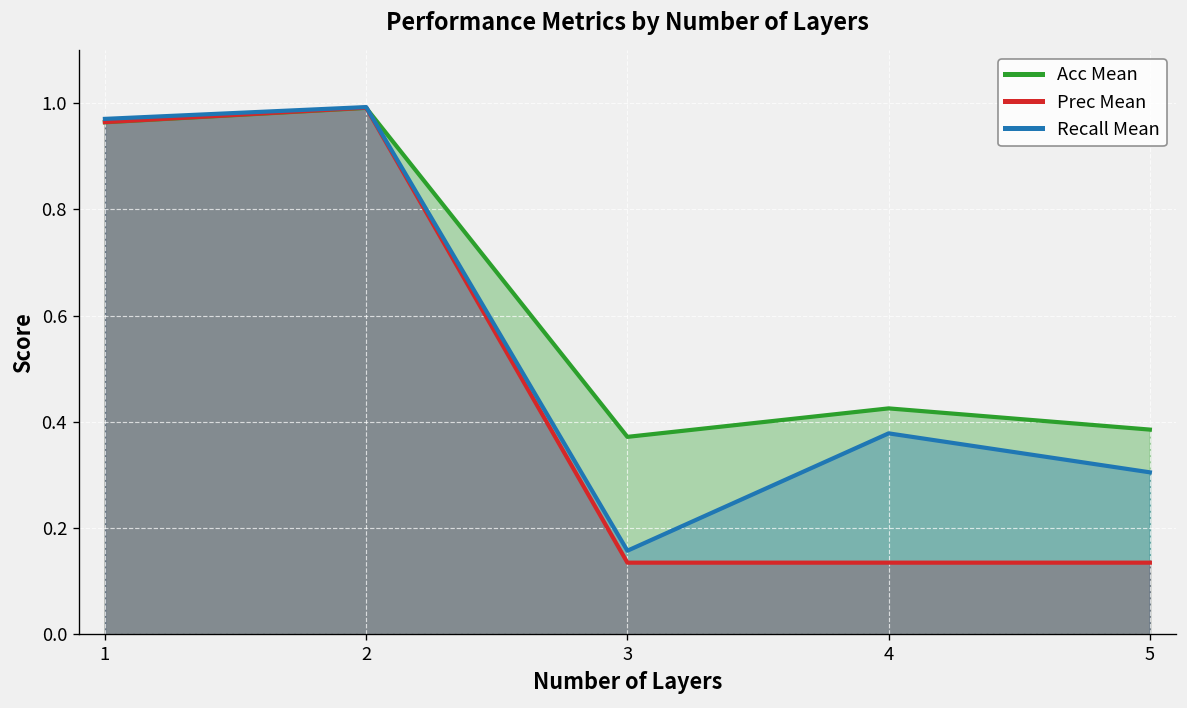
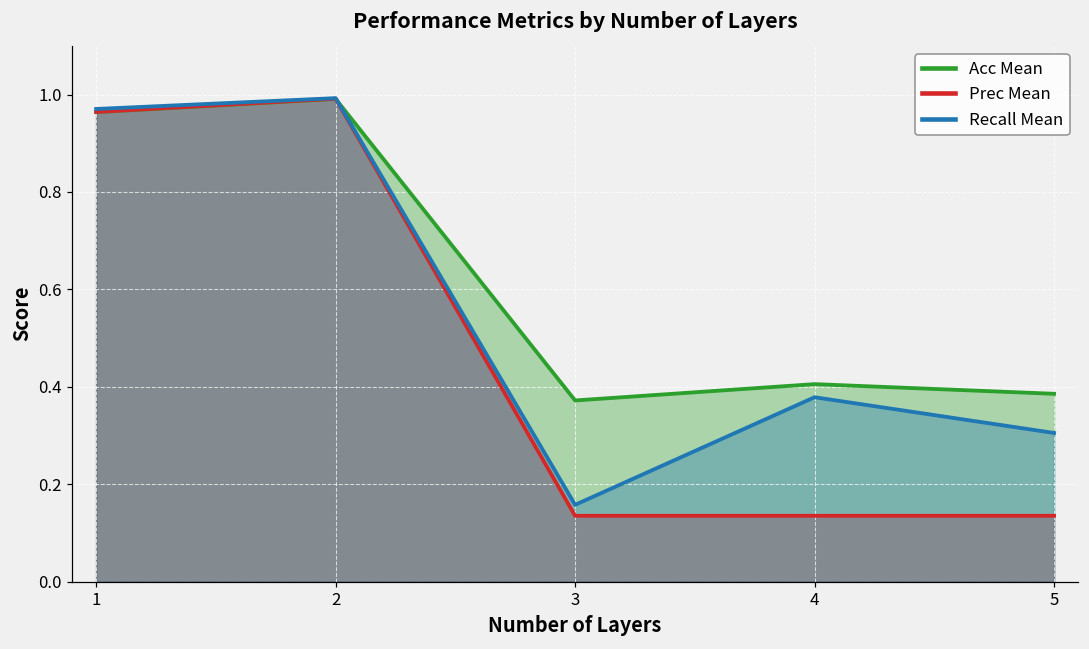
  {
    "Acc Mean": {
      "3": 0.37,
-     "4": 0.43,
+     "4": 0.41,
      "5": 0.39
    },
    "Prec Mean": {
      "3": 0.14,
      "4": 0.14,
      "5": 0.14
    },
    "Recall Mean": {
      "1": 0.97,
      "3": 0.16,
      "4": 0.38,
      "5": 0.31
    }
  }
